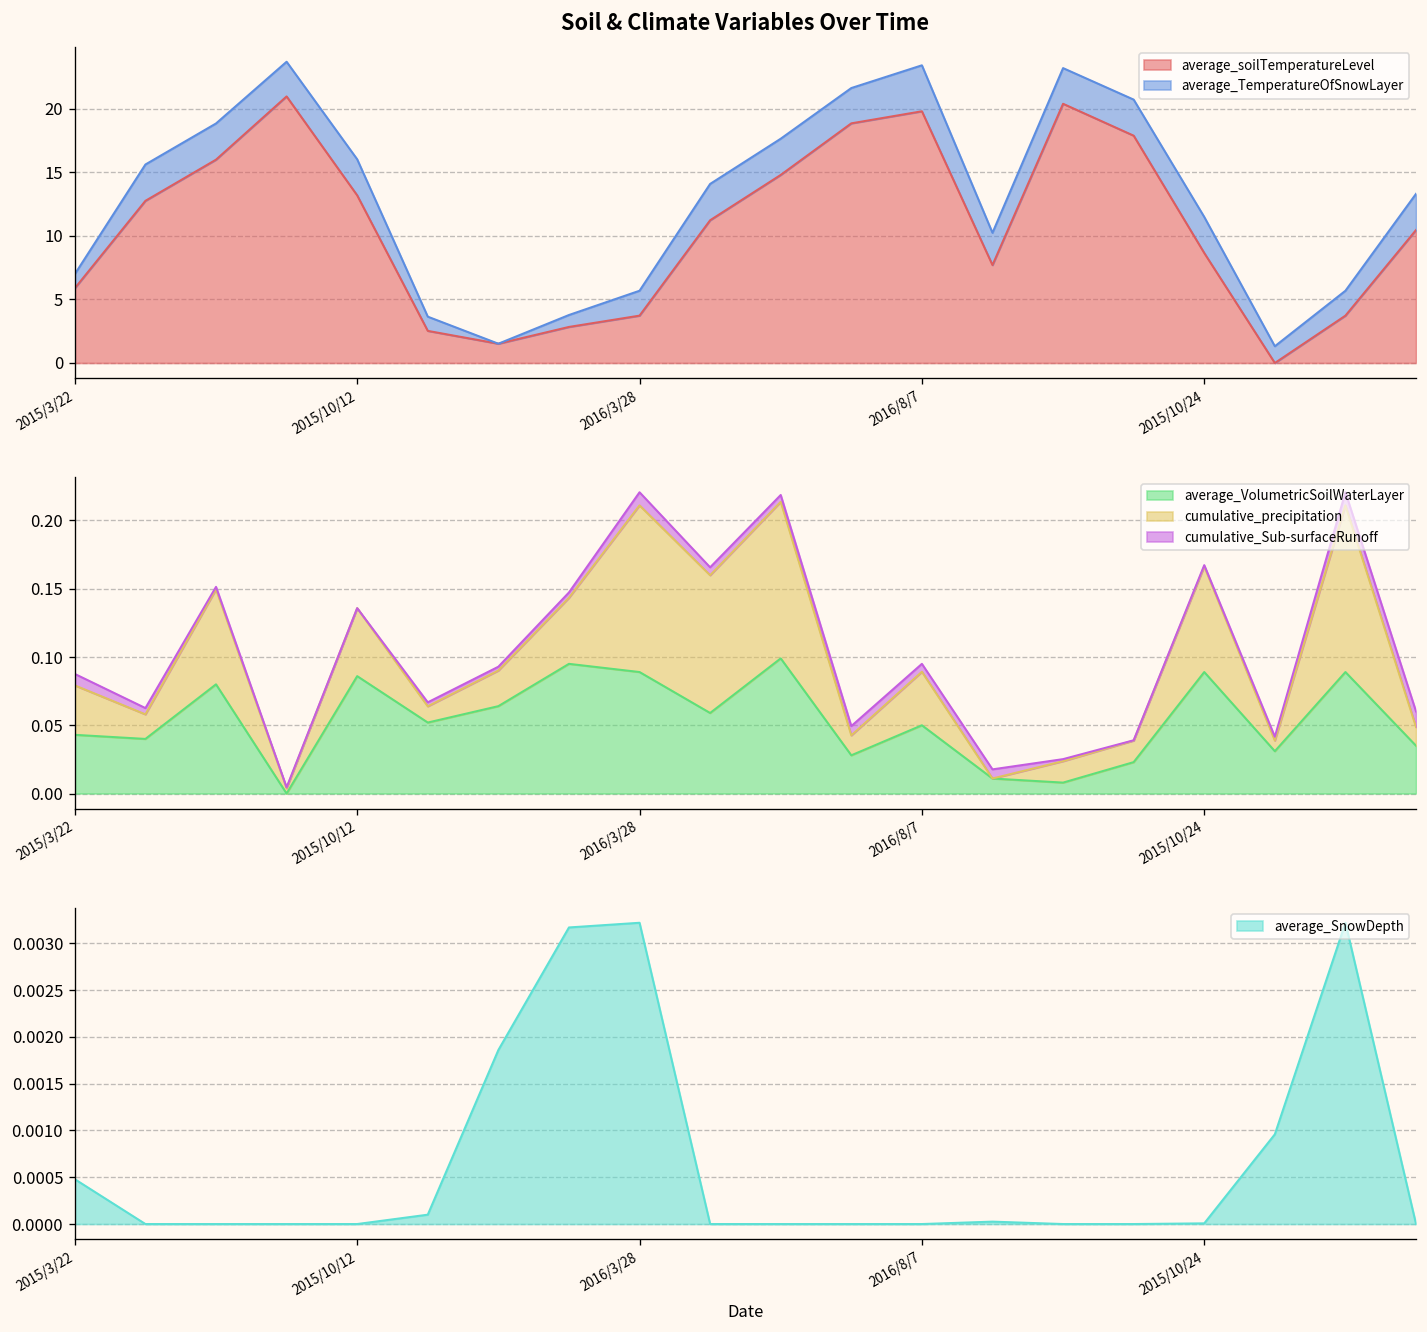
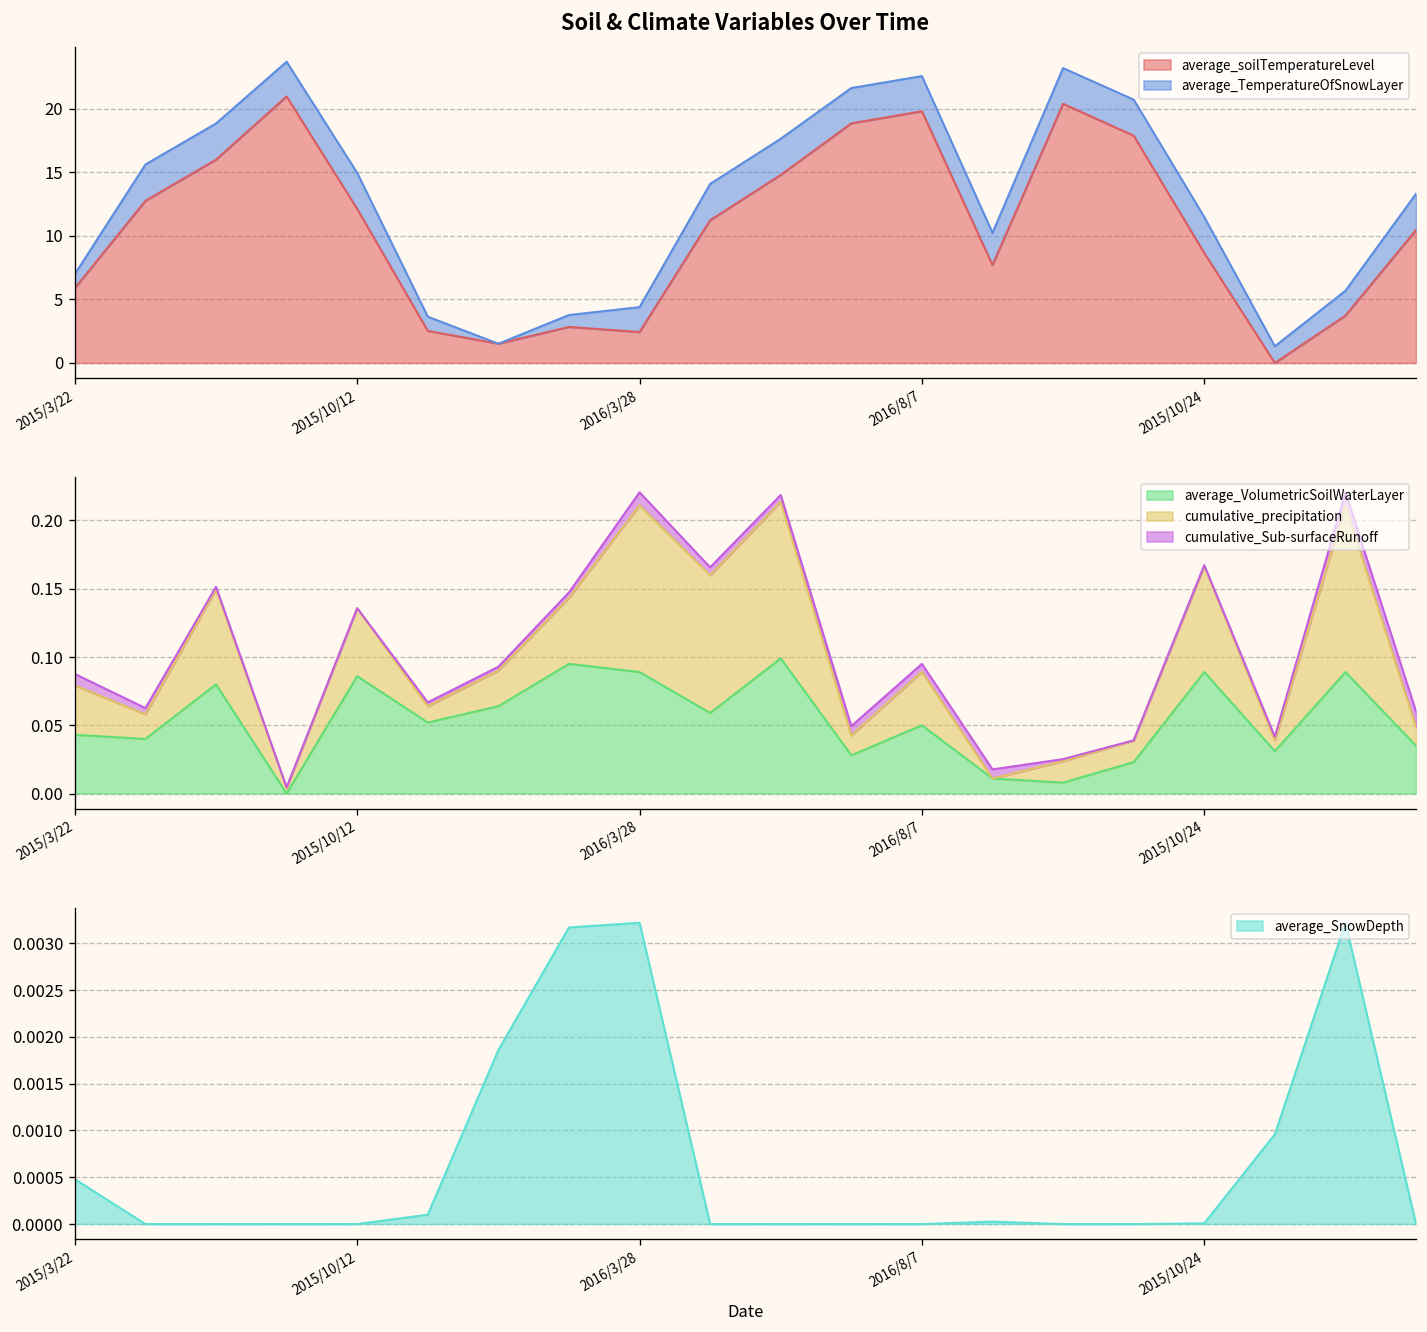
  {
    "Soil & Climate Variables Over Time": {
      "average_soilTemperatureLevel": {
        "2015/3/22": 5.9,
-       "2015/10/12": 13.2,
-       "2016/3/28": 3.7,
+       "2015/10/12": 12.1,
+       "2016/3/28": 2.4,
        "2016/8/7": 19.8,
        "2015/10/24": 8.7
      },
      "average_TemperatureOfSnowLayer": {
        "2015/3/22": 1.1,
        "2015/10/12": 2.8,
        "2016/3/28": 2.0,
-       "2016/8/7": 3.6,
+       "2016/8/7": 2.8,
        "2015/10/24": 2.8
      }
    }
  }
